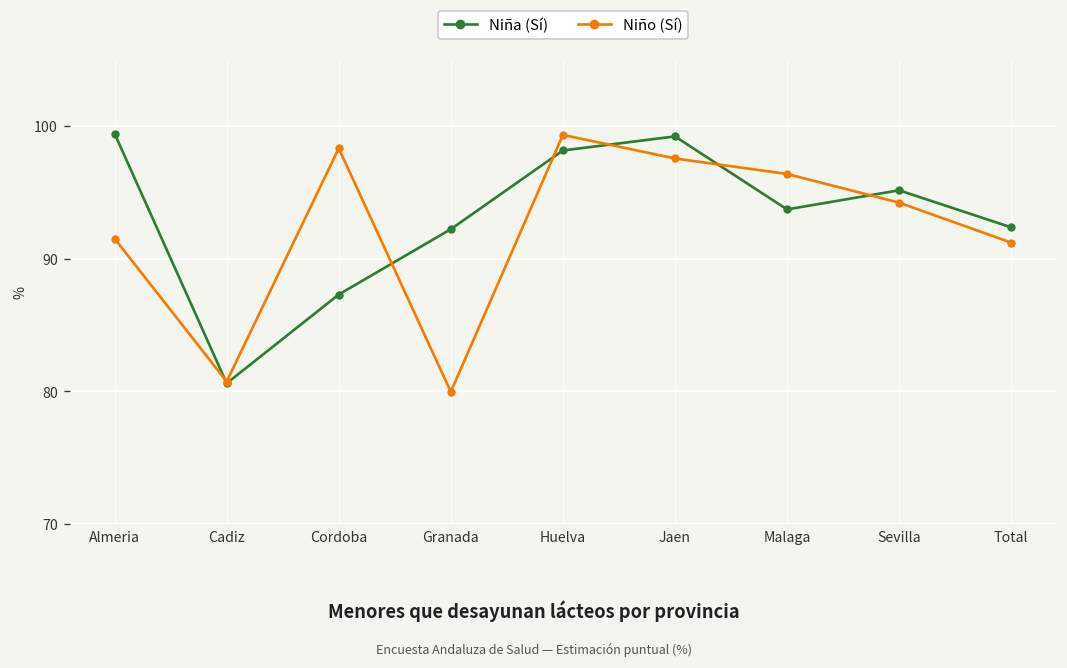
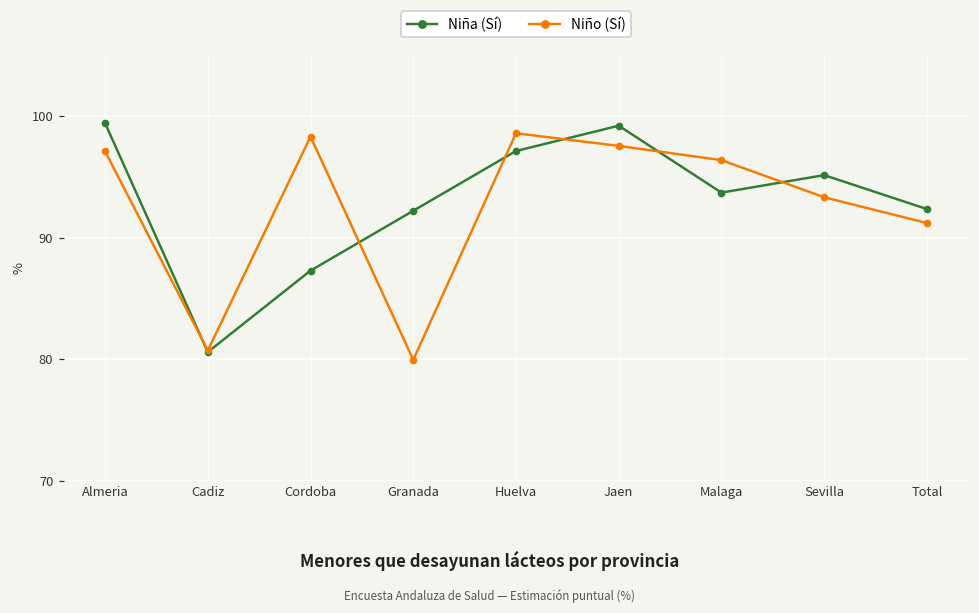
  {
    "Niña (Sí)": {
      "Almeria": 99.4,
      "Cordoba": 87.3,
      "Granada": 92.2,
-     "Huelva": 98.1,
+     "Huelva": 97.1,
      "Jaen": 99.2,
      "Malaga": 93.7,
      "Sevilla": 95.1,
      "Total": 92.4
    },
    "Niño (Sí)": {
-     "Almeria": 91.5,
+     "Almeria": 97.1,
      "Cordoba": 98.3,
      "Granada": 80.0,
-     "Huelva": 99.3,
+     "Huelva": 98.6,
      "Jaen": 97.5,
      "Malaga": 96.4,
-     "Sevilla": 94.2,
+     "Sevilla": 93.3,
      "Total": 91.2
    }
  }
